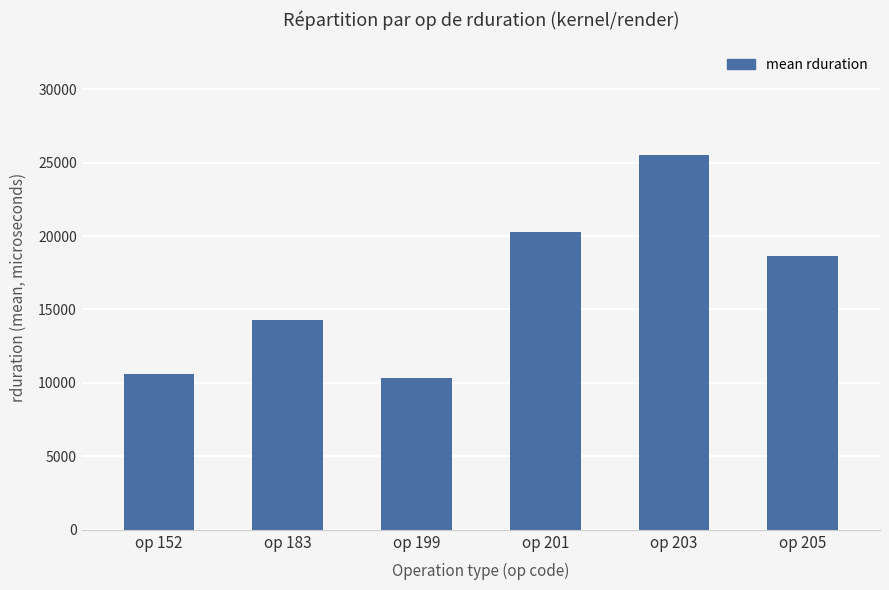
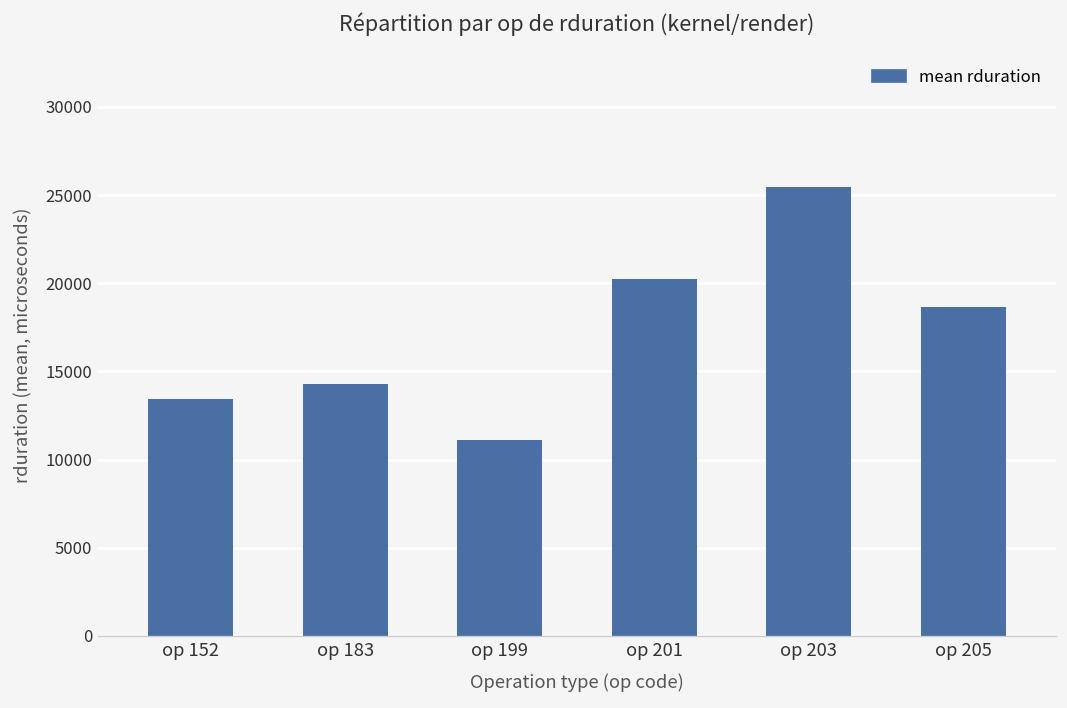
  {
-   "op 152": 10600,
+   "op 152": 13500,
    "op 183": 14300,
-   "op 199": 10400,
+   "op 199": 11100,
    "op 201": 20200,
    "op 203": 25500,
    "op 205": 18700
  }
